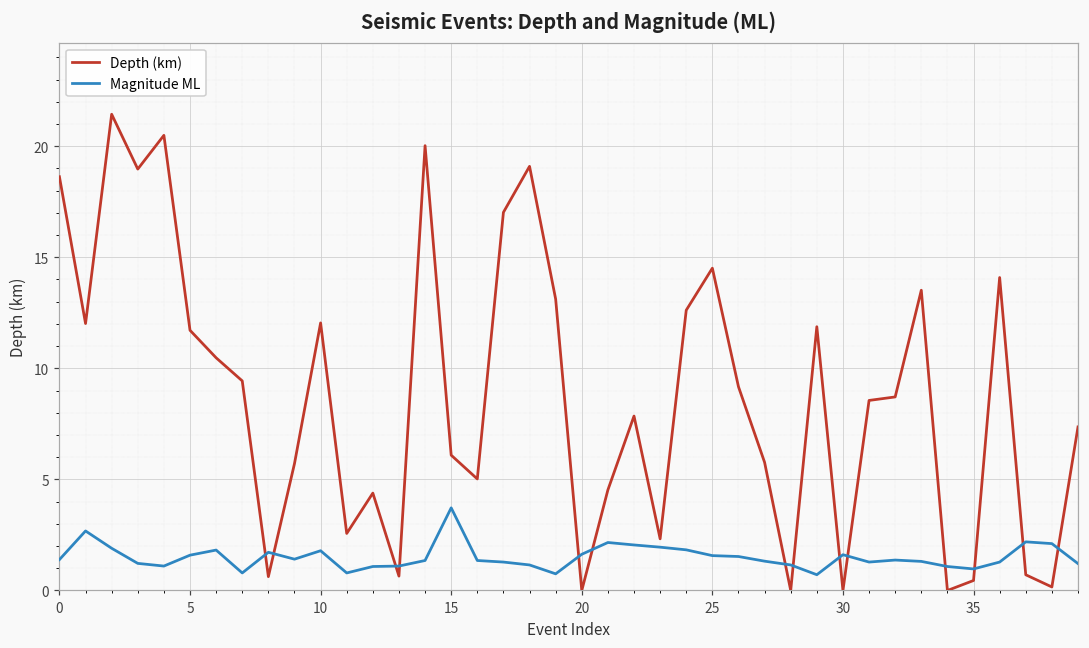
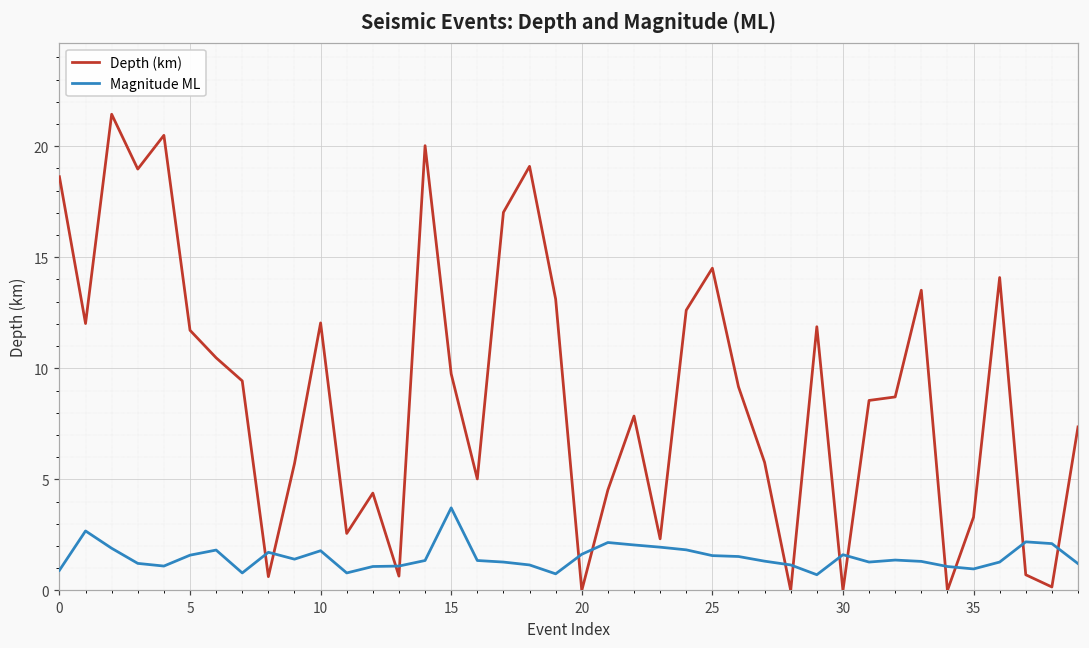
  {
    "Depth (km)": {
      "0": 18.6,
      "5": 11.7,
      "10": 12.0,
-     "15": 6.1,
+     "15": 9.8,
      "20": 0.0,
      "25": 14.5,
      "30": 0.0,
-     "35": 0.5
+     "35": 3.3
    },
    "Magnitude ML": {
-     "0": 1.4,
+     "0": 0.9,
      "5": 1.6,
      "10": 1.8,
      "15": 3.7,
      "20": 1.6,
      "25": 1.6,
      "30": 1.6,
      "35": 1.0
    }
  }
